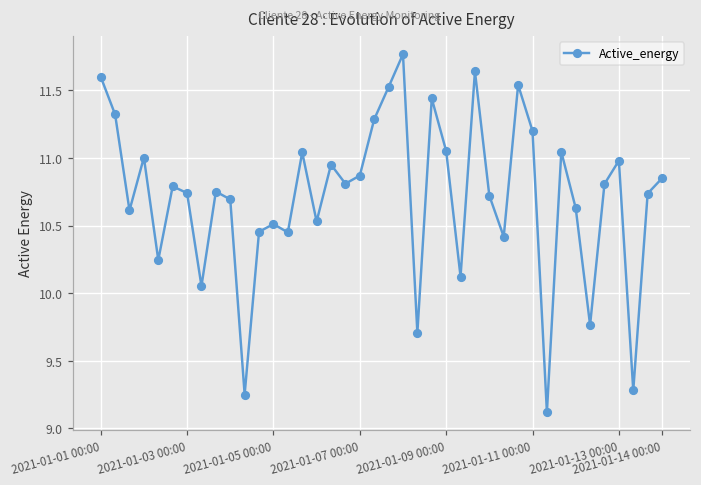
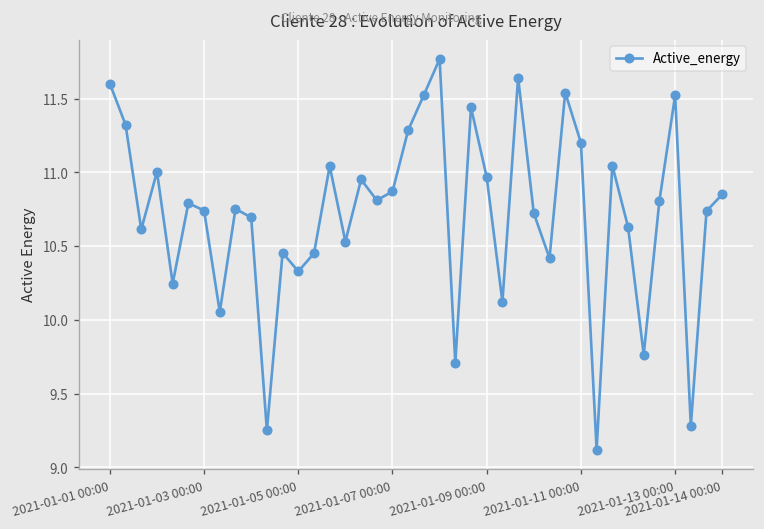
  {
    "2021-01-01 00:00": 11.60,
    "2021-01-03 00:00": 10.74,
-   "2021-01-05 00:00": 10.51,
+   "2021-01-05 00:00": 10.33,
    "2021-01-07 00:00": 10.87,
-   "2021-01-09 00:00": 11.05,
+   "2021-01-09 00:00": 10.97,
    "2021-01-11 00:00": 11.20,
-   "2021-01-13 00:00": 10.98,
+   "2021-01-13 00:00": 11.52,
    "2021-01-14 00:00": 10.85
  }
